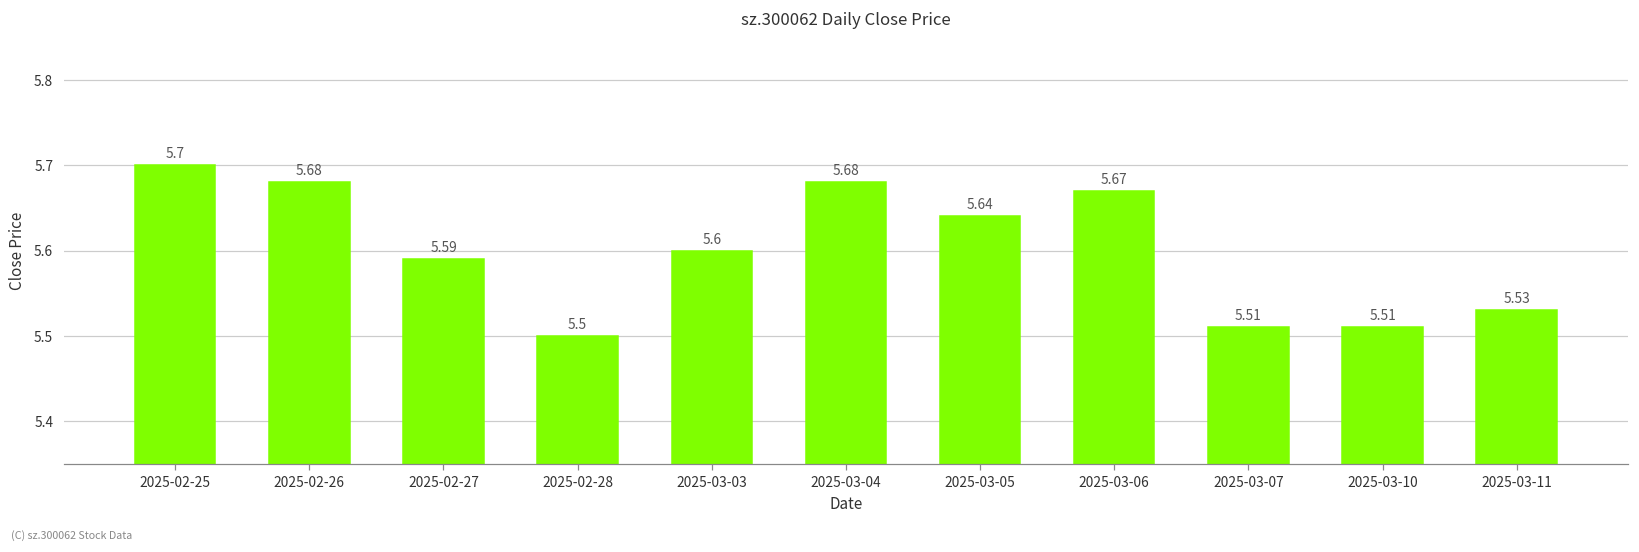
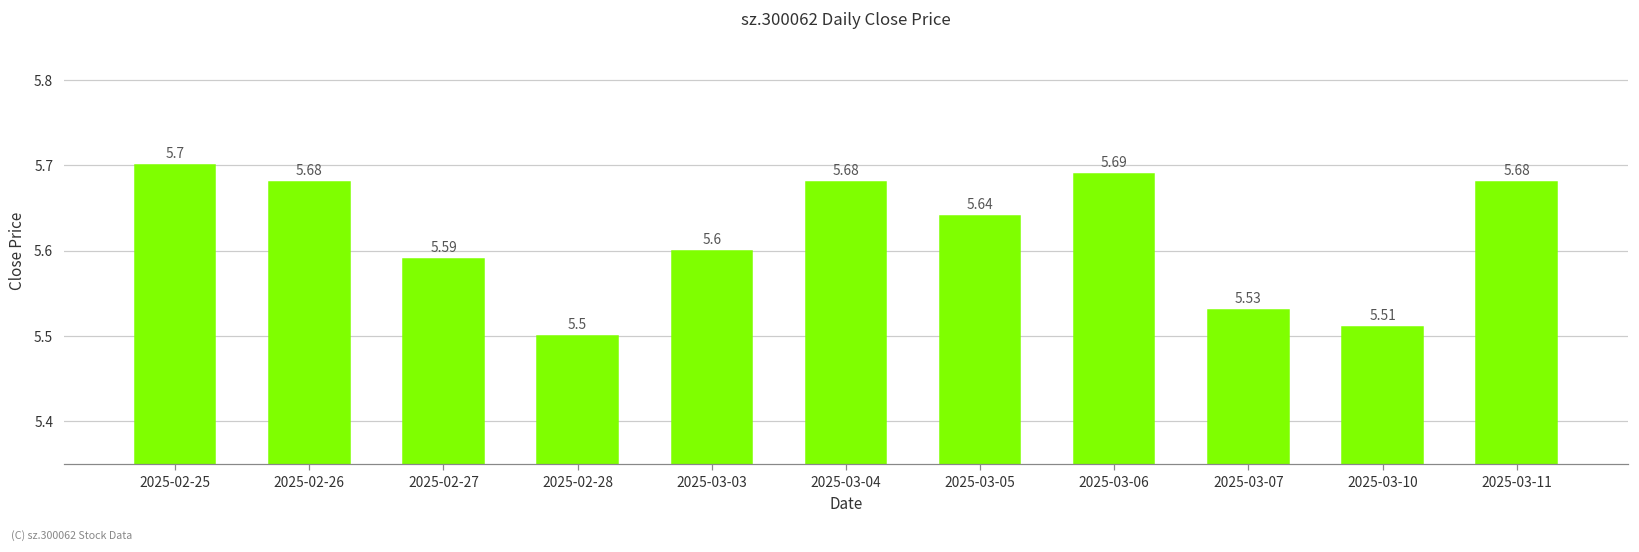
  {
    "2025-02-25": 5.7,
    "2025-02-26": 5.68,
    "2025-02-27": 5.59,
    "2025-02-28": 5.5,
    "2025-03-03": 5.6,
    "2025-03-04": 5.68,
    "2025-03-05": 5.64,
-   "2025-03-06": 5.67,
-   "2025-03-07": 5.51,
+   "2025-03-06": 5.69,
+   "2025-03-07": 5.53,
    "2025-03-10": 5.51,
-   "2025-03-11": 5.53
+   "2025-03-11": 5.68
  }
